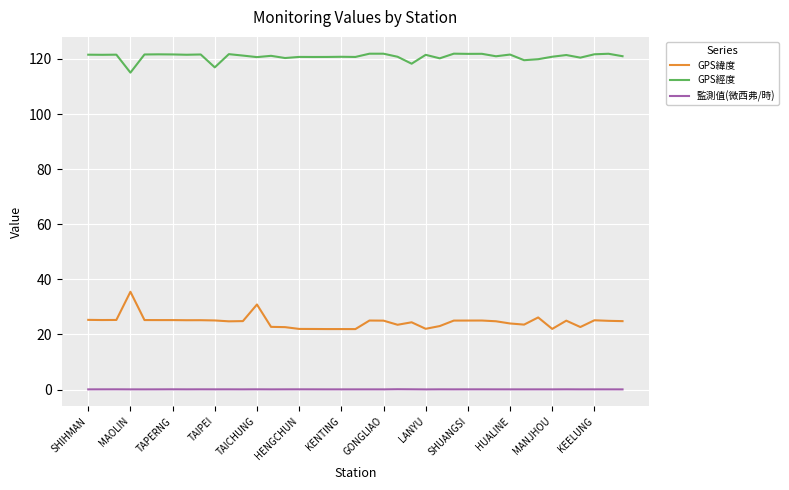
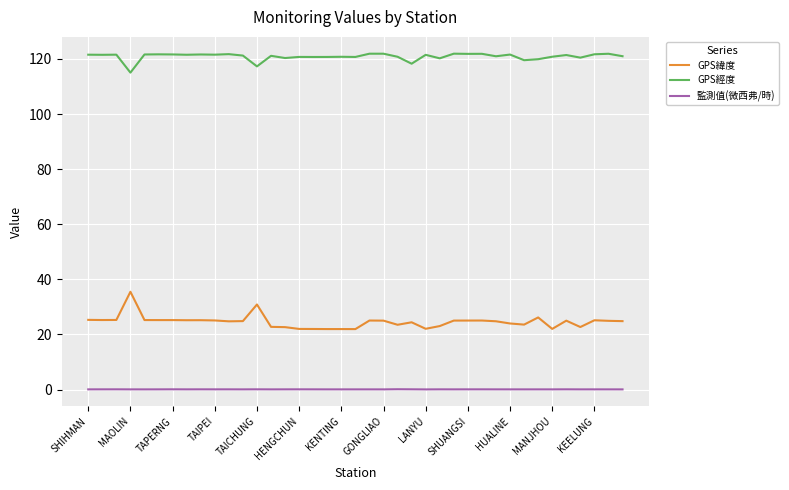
  {
    "GPS緯度": {
      "SHIHMAN": 25,
      "MAOLIN": 35,
      "TAPERNG": 25,
      "TAIPEI": 25,
      "TAICHUNG": 31,
      "HENGCHUN": 22,
      "KENTING": 22,
      "GONGLIAO": 25,
      "LANYU": 22,
      "SHUANGSI": 25,
      "HUALINE": 24,
      "MANJHOU": 22,
      "KEELUNG": 25
    },
    "GPS經度": {
      "SHIHMAN": 122,
      "MAOLIN": 115,
      "TAPERNG": 122,
-     "TAIPEI": 117,
-     "TAICHUNG": 121,
+     "TAIPEI": 122,
+     "TAICHUNG": 117,
      "HENGCHUN": 121,
      "KENTING": 121,
      "GONGLIAO": 122,
      "LANYU": 122,
      "SHUANGSI": 122,
      "HUALINE": 122,
      "MANJHOU": 121,
      "KEELUNG": 122
    },
    "監測值(微西弗/時)": {
      "SHIHMAN": 0,
      "MAOLIN": 0,
      "TAPERNG": 0,
      "TAIPEI": 0,
      "TAICHUNG": 0,
      "HENGCHUN": 0,
      "KENTING": 0,
      "GONGLIAO": 0,
      "LANYU": 0,
      "SHUANGSI": 0,
      "HUALINE": 0,
      "MANJHOU": 0,
      "KEELUNG": 0
    }
  }
